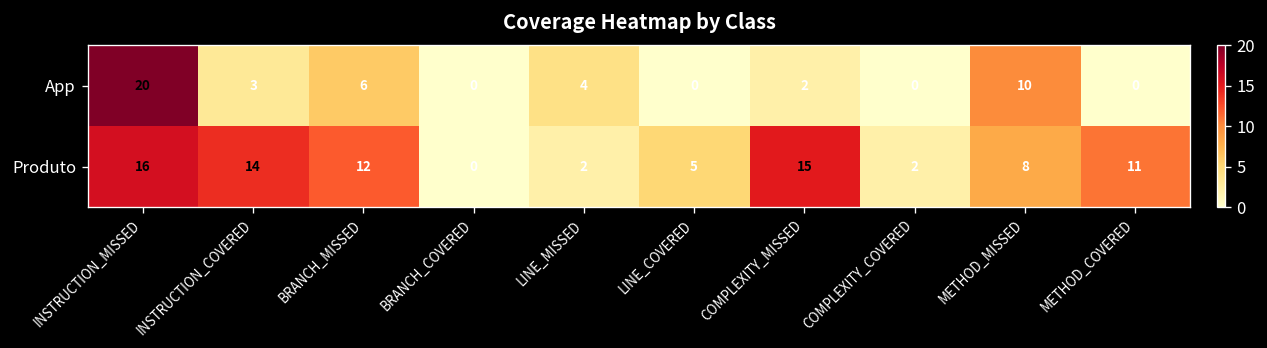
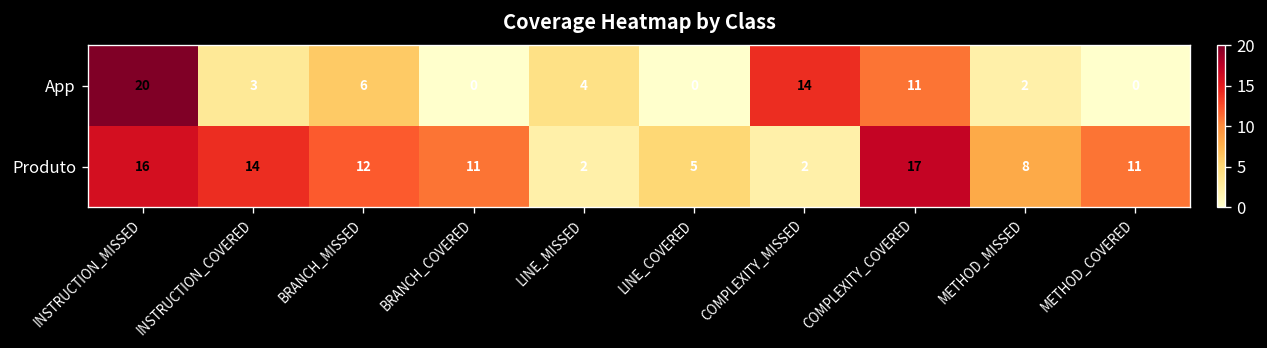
  {
    "App": {
      "INSTRUCTION_MISSED": 20,
      "INSTRUCTION_COVERED": 3,
      "BRANCH_MISSED": 6,
      "BRANCH_COVERED": 0,
      "LINE_MISSED": 4,
      "LINE_COVERED": 0,
-     "COMPLEXITY_MISSED": 2,
-     "COMPLEXITY_COVERED": 0,
-     "METHOD_MISSED": 10,
+     "COMPLEXITY_MISSED": 14,
+     "COMPLEXITY_COVERED": 11,
+     "METHOD_MISSED": 2,
      "METHOD_COVERED": 0
    },
    "Produto": {
      "INSTRUCTION_MISSED": 16,
      "INSTRUCTION_COVERED": 14,
      "BRANCH_MISSED": 12,
-     "BRANCH_COVERED": 0,
+     "BRANCH_COVERED": 11,
      "LINE_MISSED": 2,
      "LINE_COVERED": 5,
-     "COMPLEXITY_MISSED": 15,
-     "COMPLEXITY_COVERED": 2,
+     "COMPLEXITY_MISSED": 2,
+     "COMPLEXITY_COVERED": 17,
      "METHOD_MISSED": 8,
      "METHOD_COVERED": 11
    }
  }
